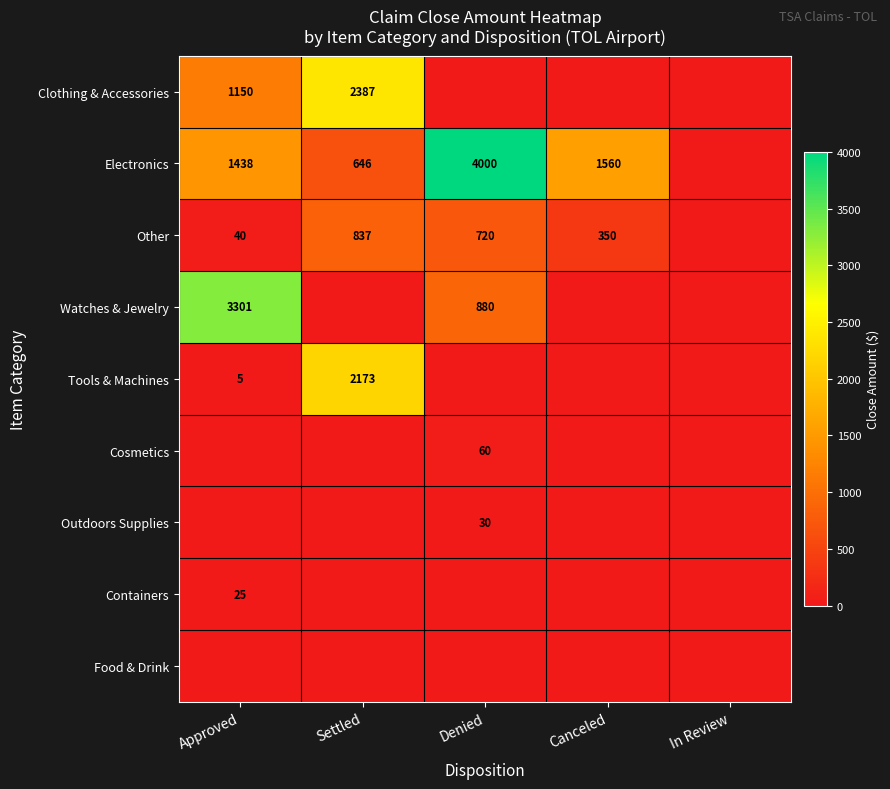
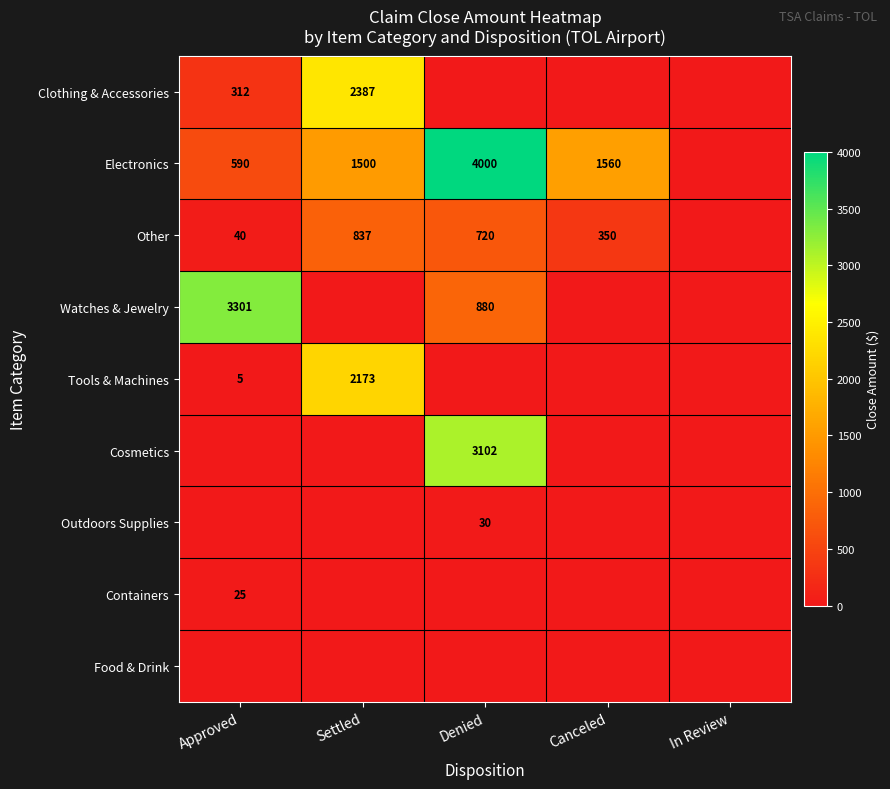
  {
    "Clothing & Accessories": {
-     "Approved": 1150,
+     "Approved": 312,
      "Settled": 2387
    },
    "Electronics": {
-     "Approved": 1438,
-     "Settled": 646,
+     "Approved": 590,
+     "Settled": 1500,
      "Denied": 4000,
      "Canceled": 1560
    },
    "Other": {
      "Approved": 40,
      "Settled": 837,
      "Denied": 720,
      "Canceled": 350
    },
    "Watches & Jewelry": {
      "Approved": 3301,
      "Denied": 880
    },
    "Tools & Machines": {
      "Approved": 5,
      "Settled": 2173
    },
    "Cosmetics": {
-     "Denied": 60
+     "Denied": 3102
    },
    "Outdoors Supplies": {
      "Denied": 30
    },
    "Containers": {
      "Approved": 25
    }
  }
